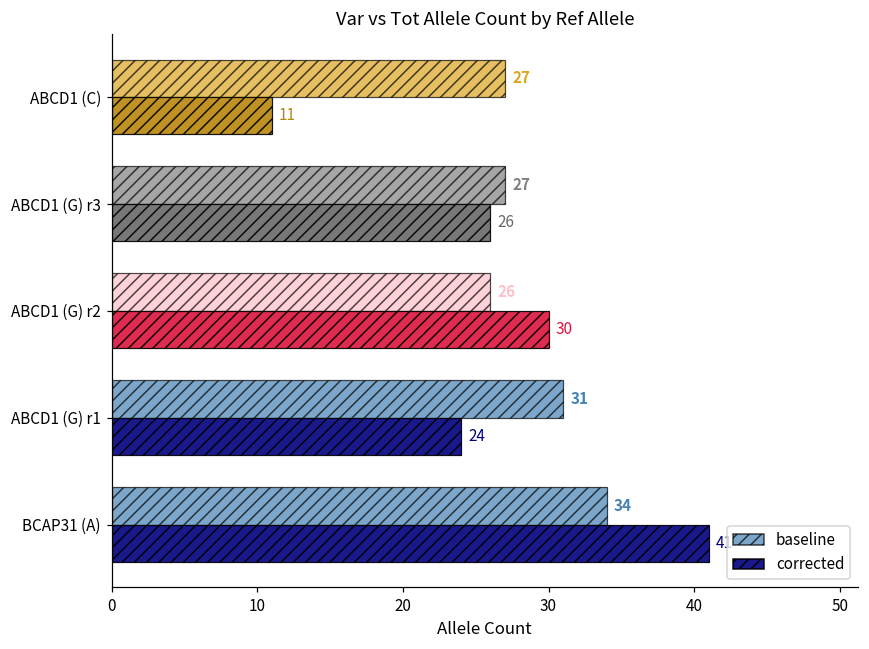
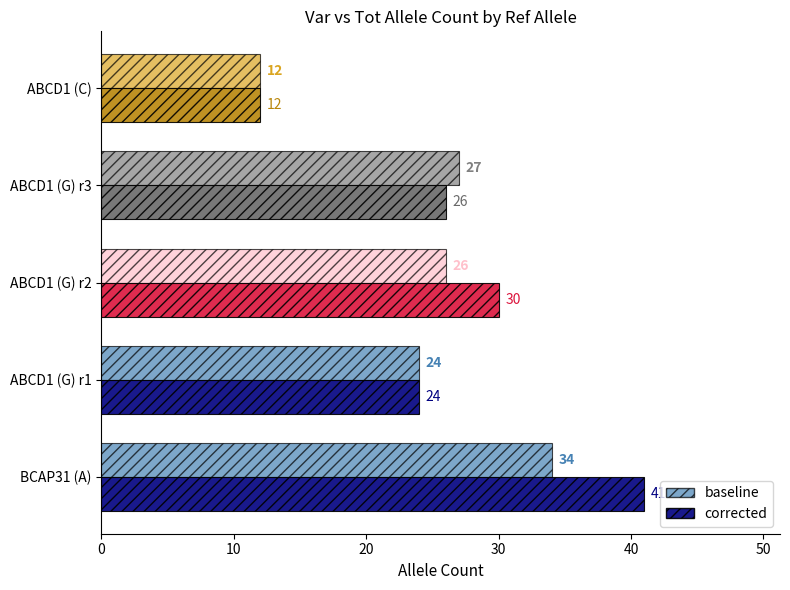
  {
    "baseline": {
-     "ABCD1 (C)": 27,
+     "ABCD1 (C)": 12,
      "ABCD1 (G) r3": 27,
      "ABCD1 (G) r2": 26,
-     "ABCD1 (G) r1": 31,
+     "ABCD1 (G) r1": 24,
      "BCAP31 (A)": 34
    },
    "corrected": {
-     "ABCD1 (C)": 11,
+     "ABCD1 (C)": 12,
      "ABCD1 (G) r3": 26,
      "ABCD1 (G) r2": 30,
      "ABCD1 (G) r1": 24
    }
  }
